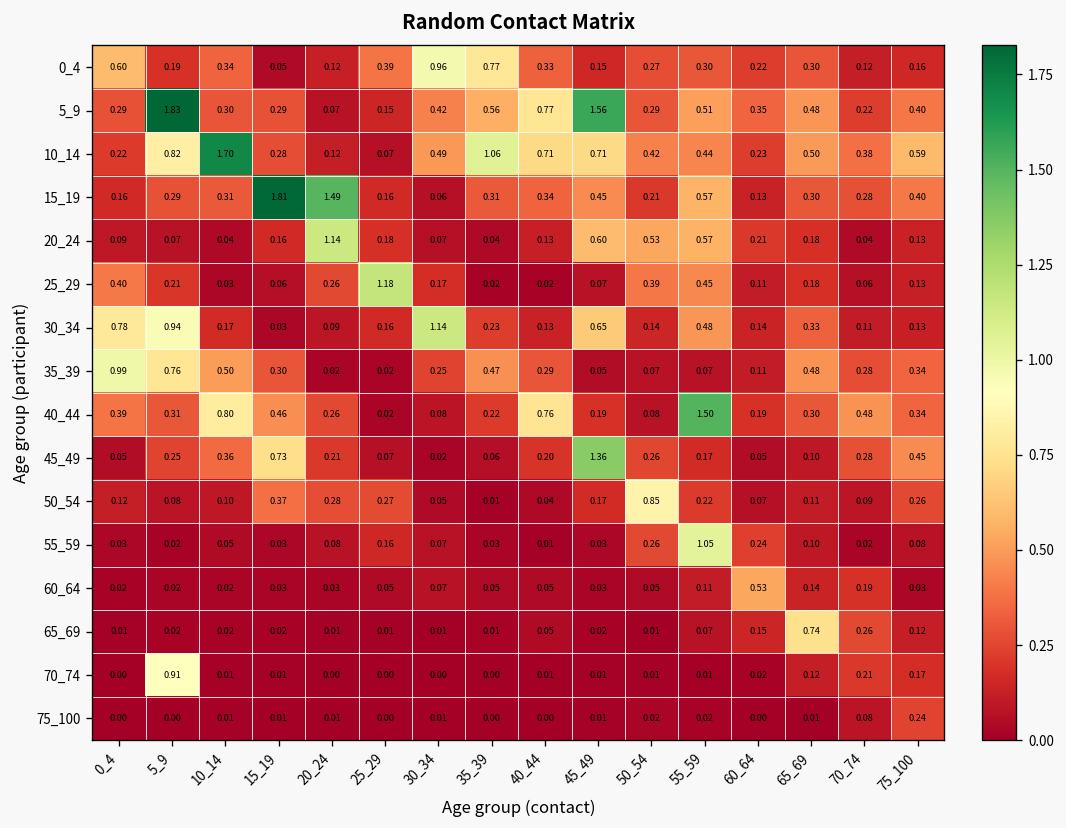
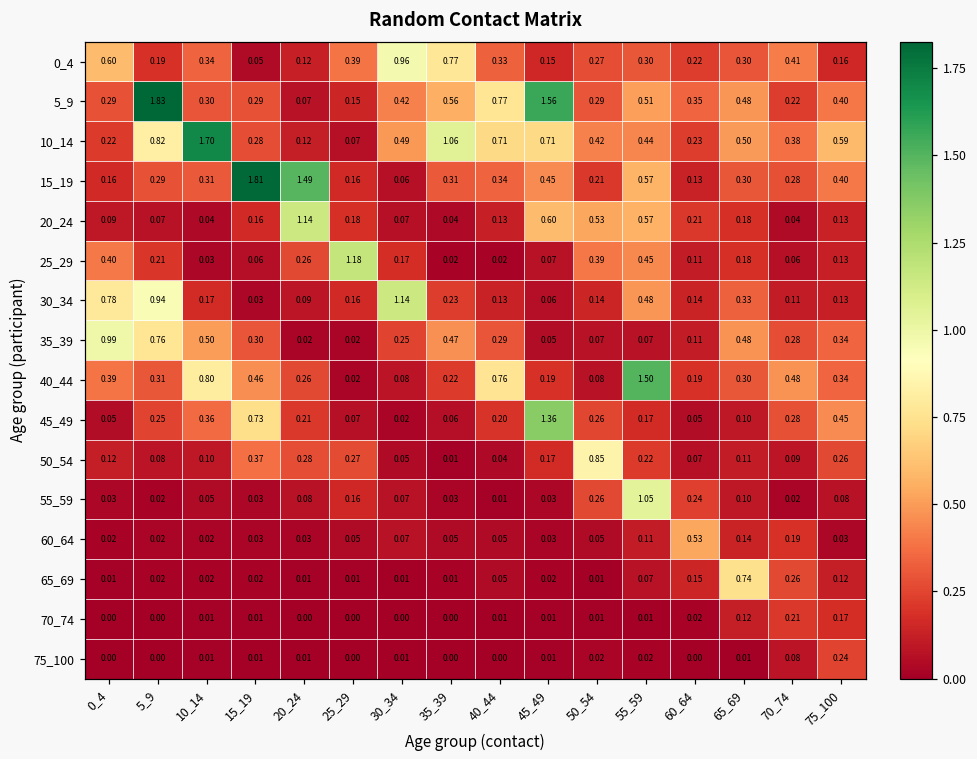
  {
    "0_4": {
      "0_4": 0.60,
      "5_9": 0.19,
      "10_14": 0.34,
      "15_19": 0.05,
      "20_24": 0.12,
      "25_29": 0.39,
      "30_34": 0.96,
      "35_39": 0.77,
      "40_44": 0.33,
      "45_49": 0.15,
      "50_54": 0.27,
      "55_59": 0.30,
      "60_64": 0.22,
      "65_69": 0.30,
-     "70_74": 0.12,
+     "70_74": 0.41,
      "75_100": 0.16
    },
    "30_34": {
      "0_4": 0.78,
      "5_9": 0.94,
      "10_14": 0.17,
      "15_19": 0.03,
      "20_24": 0.09,
      "25_29": 0.16,
      "30_34": 1.14,
      "35_39": 0.23,
      "40_44": 0.13,
-     "45_49": 0.65,
+     "45_49": 0.06,
      "50_54": 0.14,
      "55_59": 0.48,
      "60_64": 0.14,
      "65_69": 0.33,
      "70_74": 0.11,
      "75_100": 0.13
    },
    "70_74": {
      "0_4": 0.00,
-     "5_9": 0.91,
+     "5_9": 0.00,
      "10_14": 0.01,
      "15_19": 0.01,
      "20_24": 0.00,
      "25_29": 0.00,
      "30_34": 0.00,
      "35_39": 0.00,
      "40_44": 0.01,
      "45_49": 0.01,
      "50_54": 0.01,
      "55_59": 0.01,
      "60_64": 0.02,
      "65_69": 0.12,
      "70_74": 0.21,
      "75_100": 0.17
    }
  }
